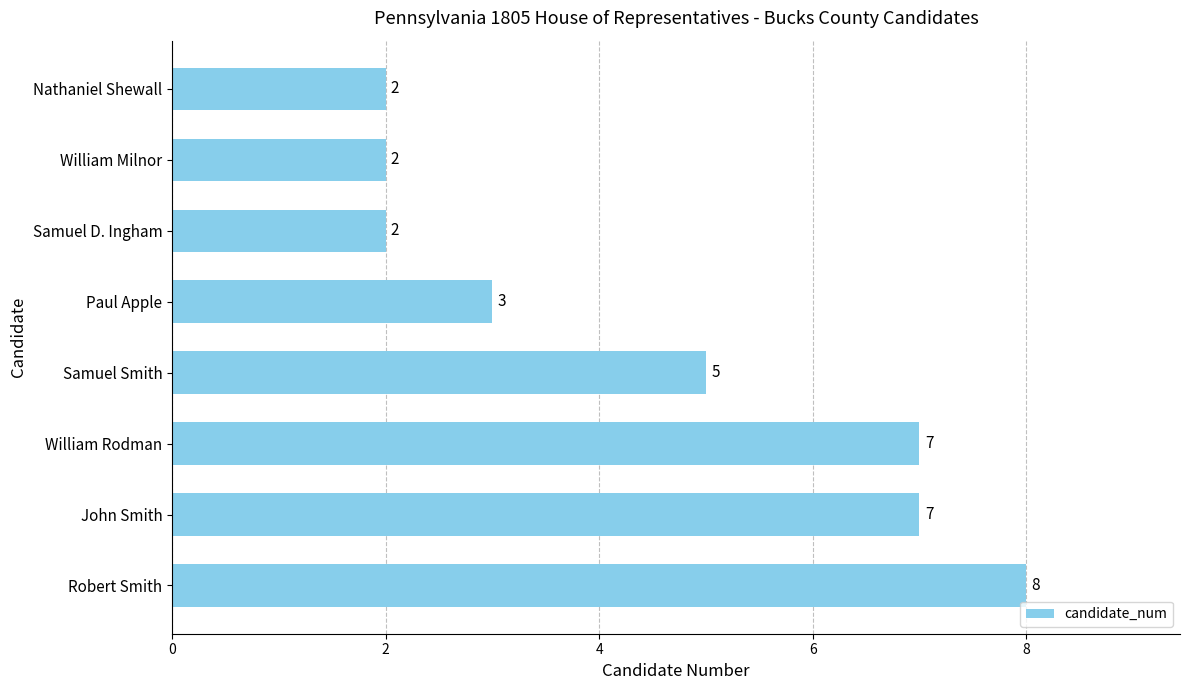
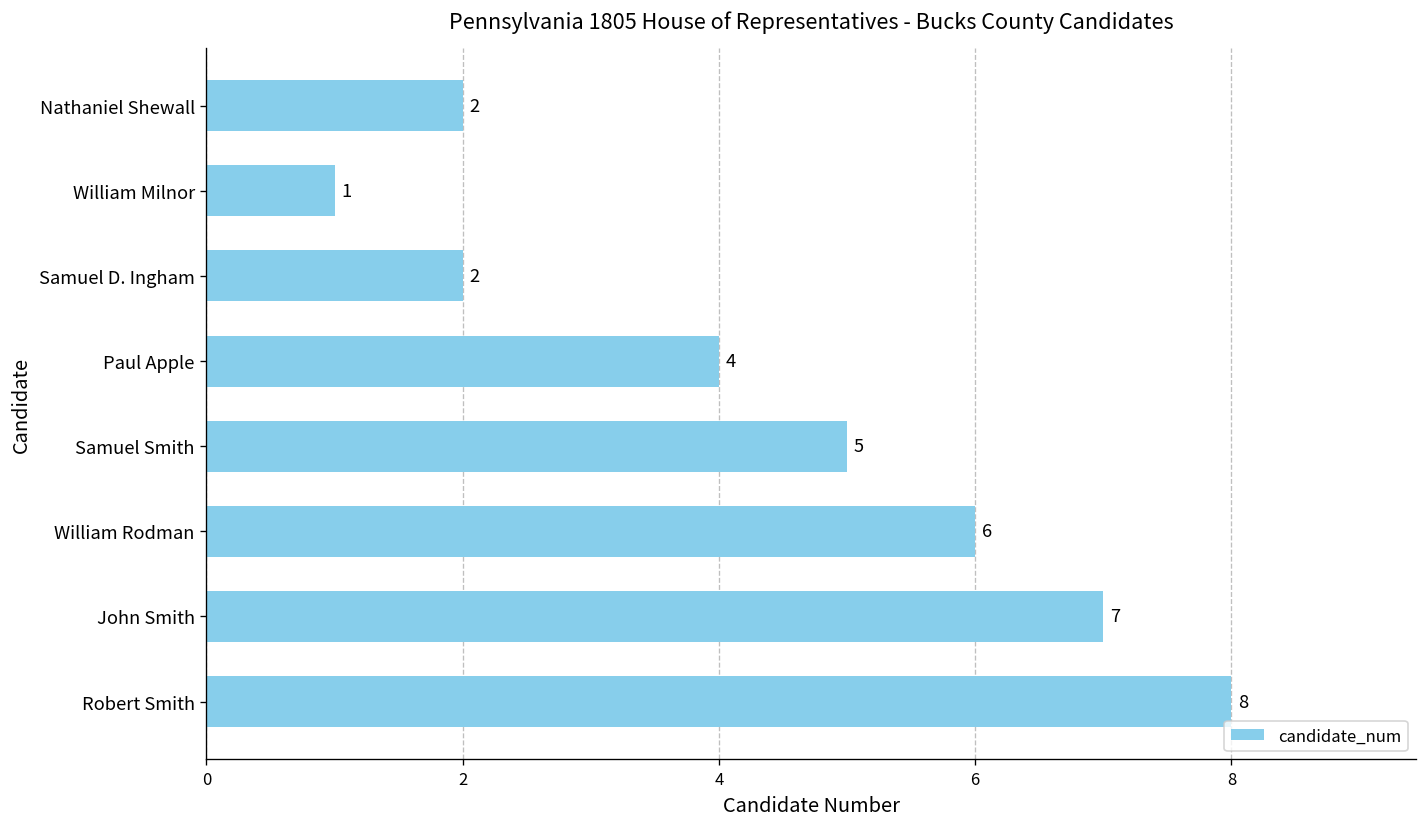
  {
    "Nathaniel Shewall": 2,
-   "William Milnor": 2,
+   "William Milnor": 1,
    "Samuel D. Ingham": 2,
-   "Paul Apple": 3,
+   "Paul Apple": 4,
    "Samuel Smith": 5,
-   "William Rodman": 7,
+   "William Rodman": 6,
    "John Smith": 7,
    "Robert Smith": 8
  }
